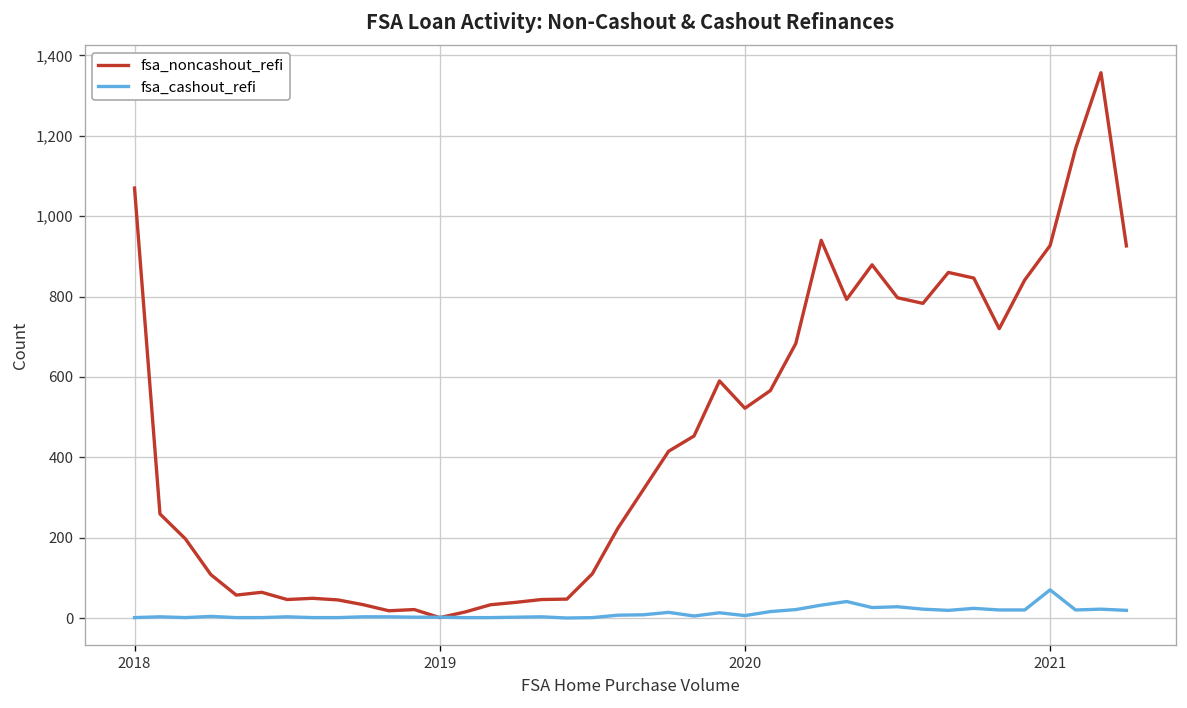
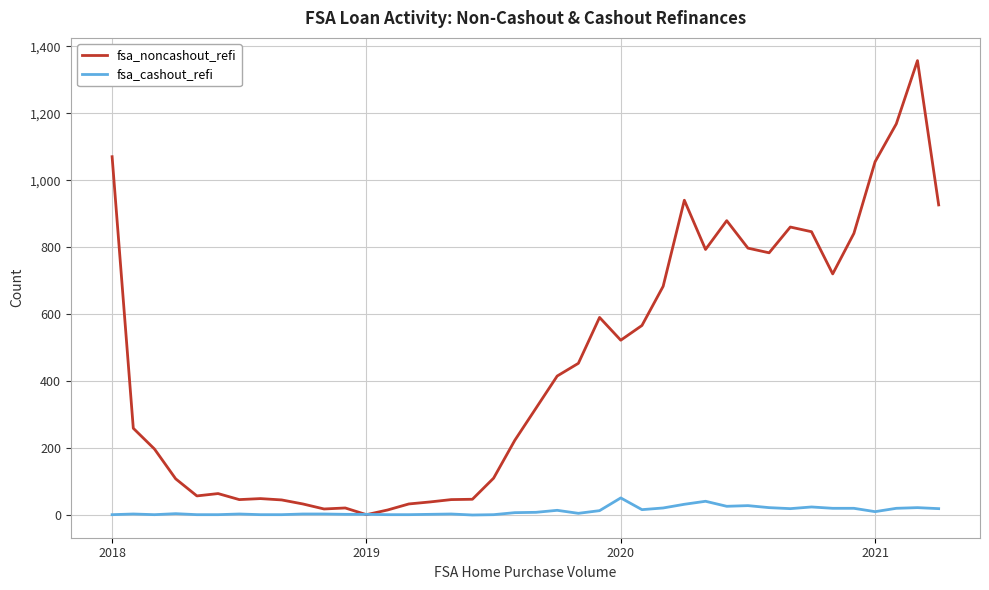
  {
    "fsa_noncashout_refi": {
      "2018": "1,070",
      "2020": "520",
-     "2021": "930"
+     "2021": "1,060"
    },
    "fsa_cashout_refi": {
      "2018": "0",
-     "2020": "10",
-     "2021": "70"
+     "2020": "50",
+     "2021": "10"
    }
  }
